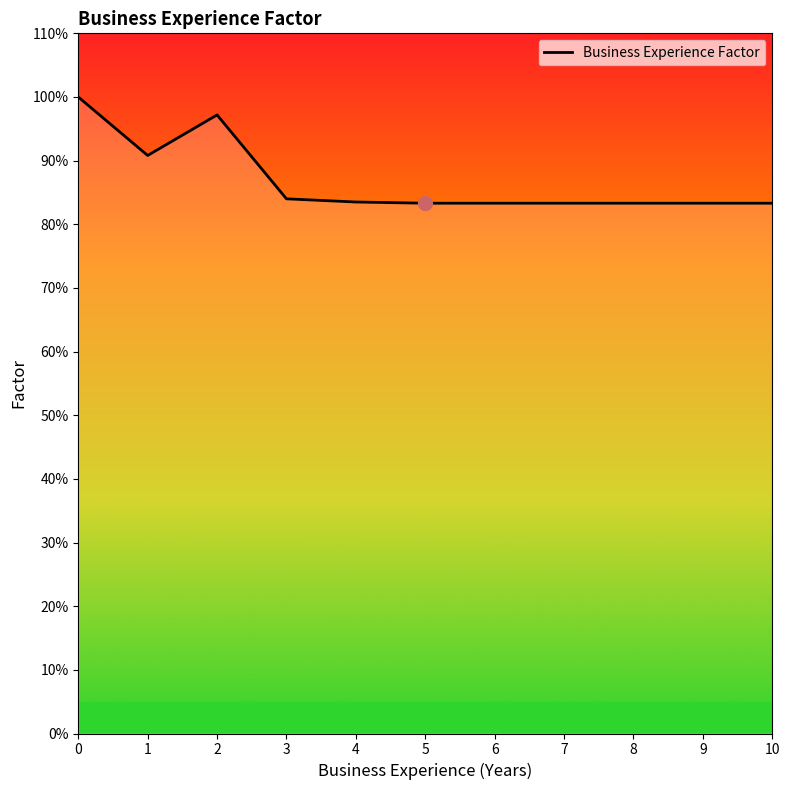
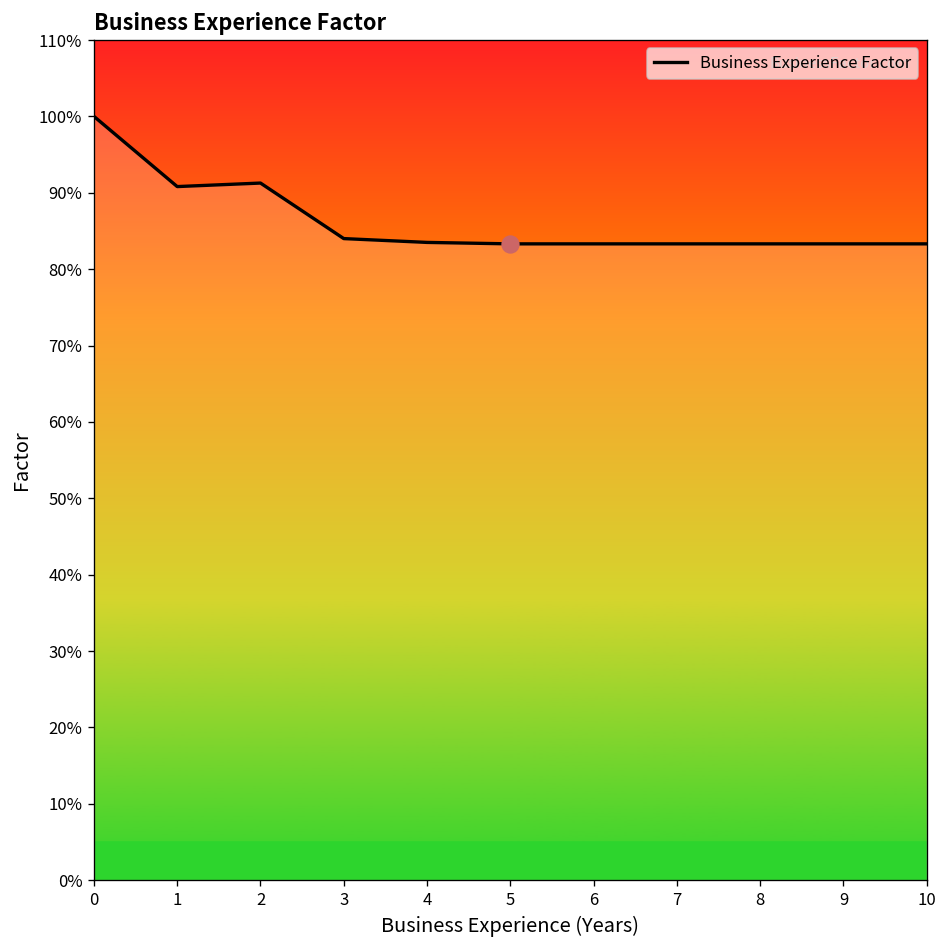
  {
    "Business Experience Factor": {
      "0": "100%",
      "1": "91%",
-     "2": "97%",
+     "2": "91%",
      "3": "84%",
      "4": "84%",
      "6": "83%",
      "7": "83%",
      "8": "83%",
      "9": "83%",
      "10": "83%"
    }
  }
